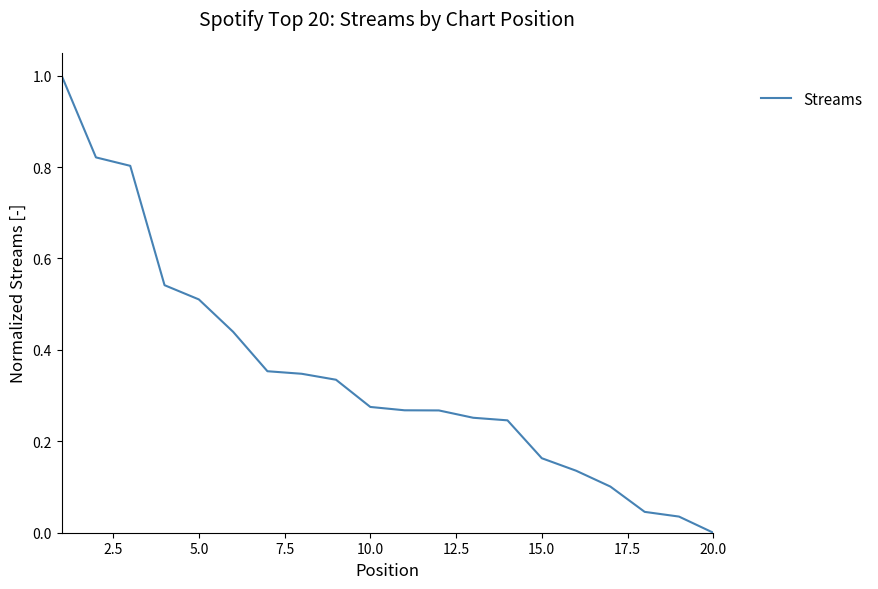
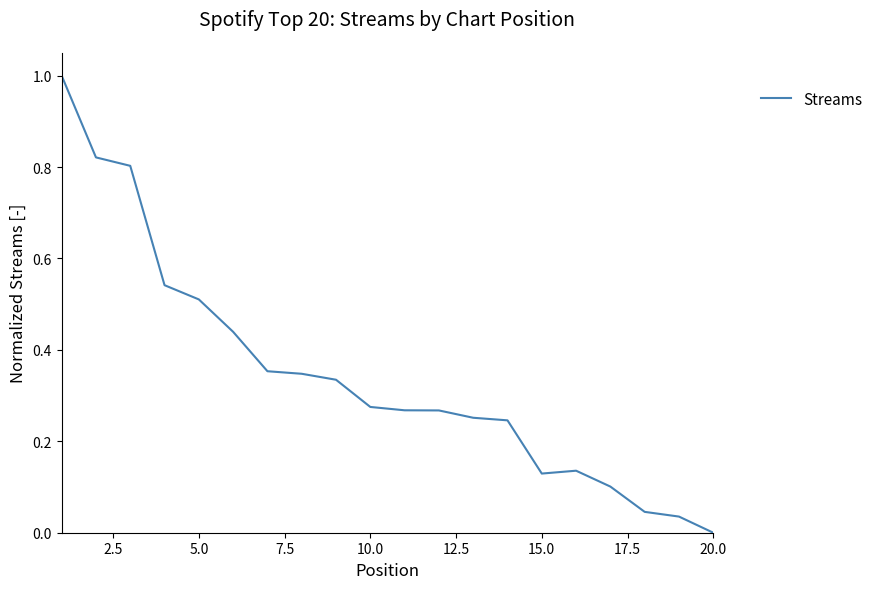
  {
    "5.0": 0.51,
    "10.0": 0.28,
-   "15.0": 0.16,
+   "15.0": 0.13,
    "20.0": 0.00
  }
